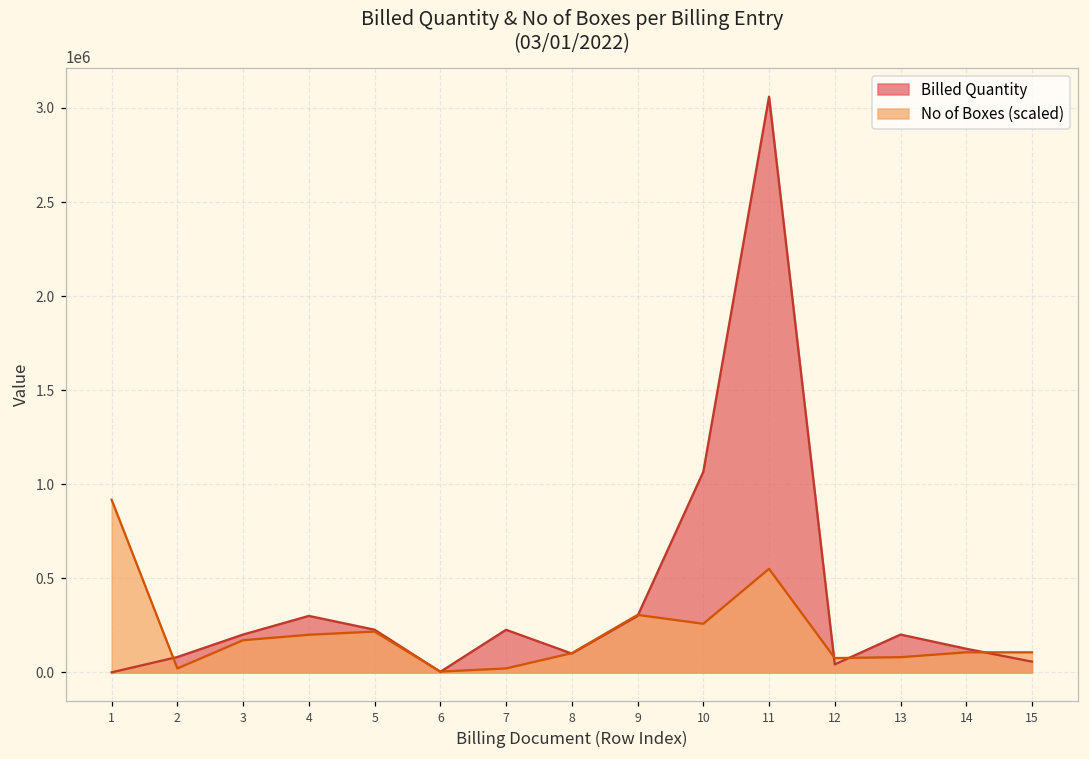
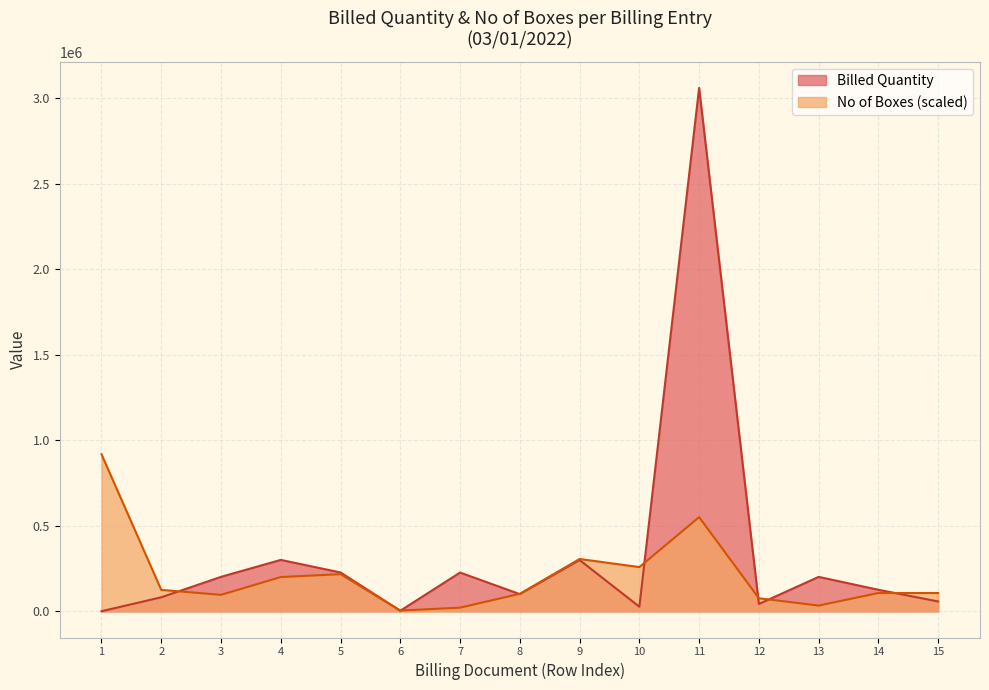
  {
    "Billed Quantity": {
      "1": 0,
      "2": 80000,
      "3": 200000,
      "4": 300000,
      "7": 230000,
-     "10": 1070000,
+     "10": 30000,
      "11": 3060000,
      "12": 40000,
      "13": 200000,
      "14": 130000,
      "15": 60000
    },
    "No of Boxes (scaled)": {
      "1": 920000,
-     "2": 20000,
-     "3": 170000,
+     "2": 130000,
+     "3": 100000,
      "4": 200000,
      "7": 20000,
      "10": 260000,
      "11": 550000,
      "12": 80000,
-     "13": 80000,
+     "13": 30000,
      "14": 110000,
      "15": 110000
    }
  }
